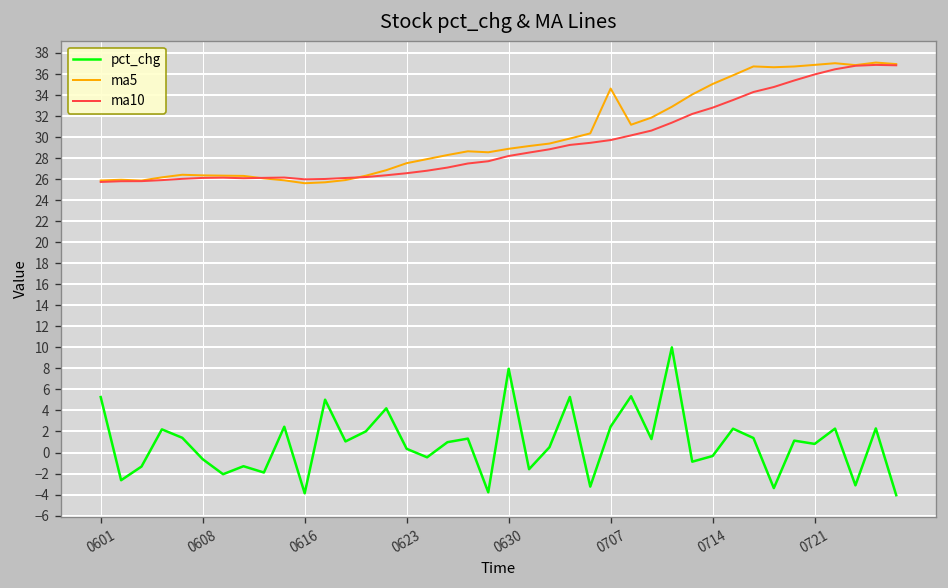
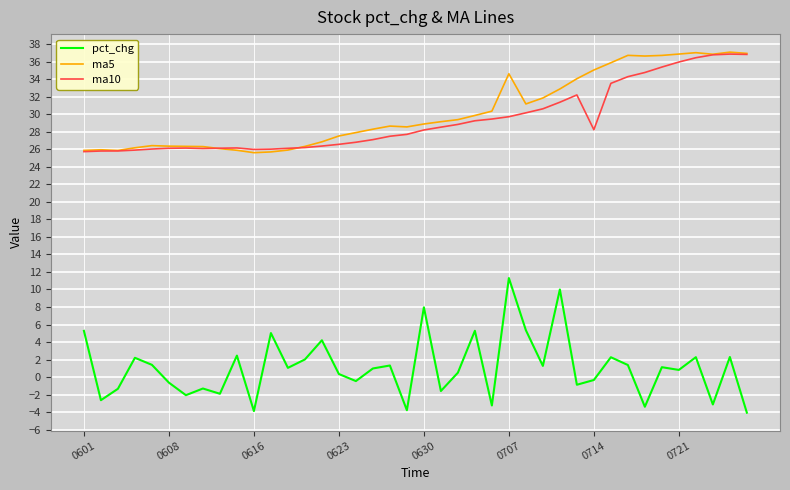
  {
    "pct_chg": {
      "0601": 5,
      "0608": -1,
      "0616": -4,
      "0623": 0,
      "0630": 8,
-     "0707": 2,
+     "0707": 11,
      "0714": 0,
      "0721": 1
    },
    "ma5": {
      "0616": 26,
      "0623": 28,
      "0630": 29,
      "0707": 35,
      "0714": 35,
      "0721": 37
    },
    "ma10": {
      "0616": 26,
      "0623": 27,
      "0630": 28,
      "0707": 30,
-     "0714": 33,
+     "0714": 28,
      "0721": 36
    }
  }
